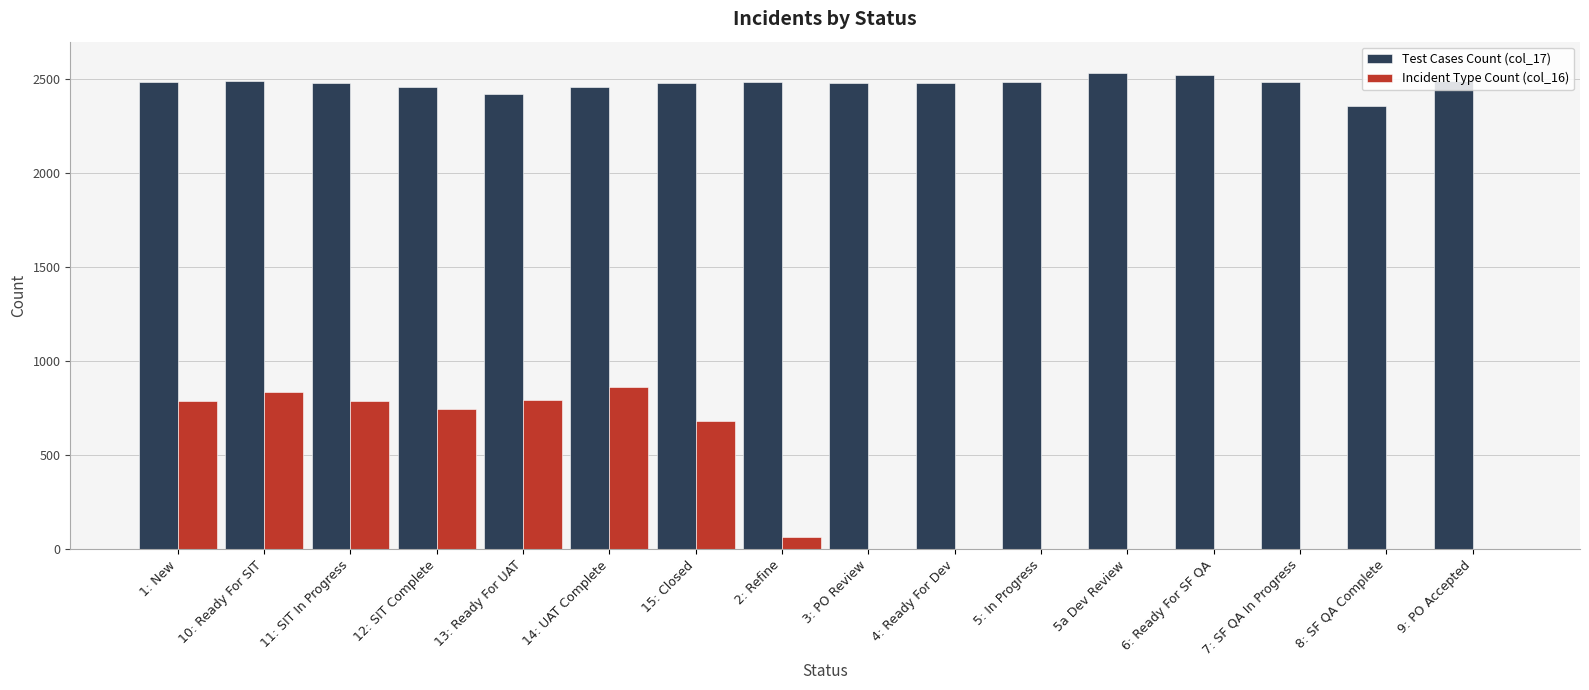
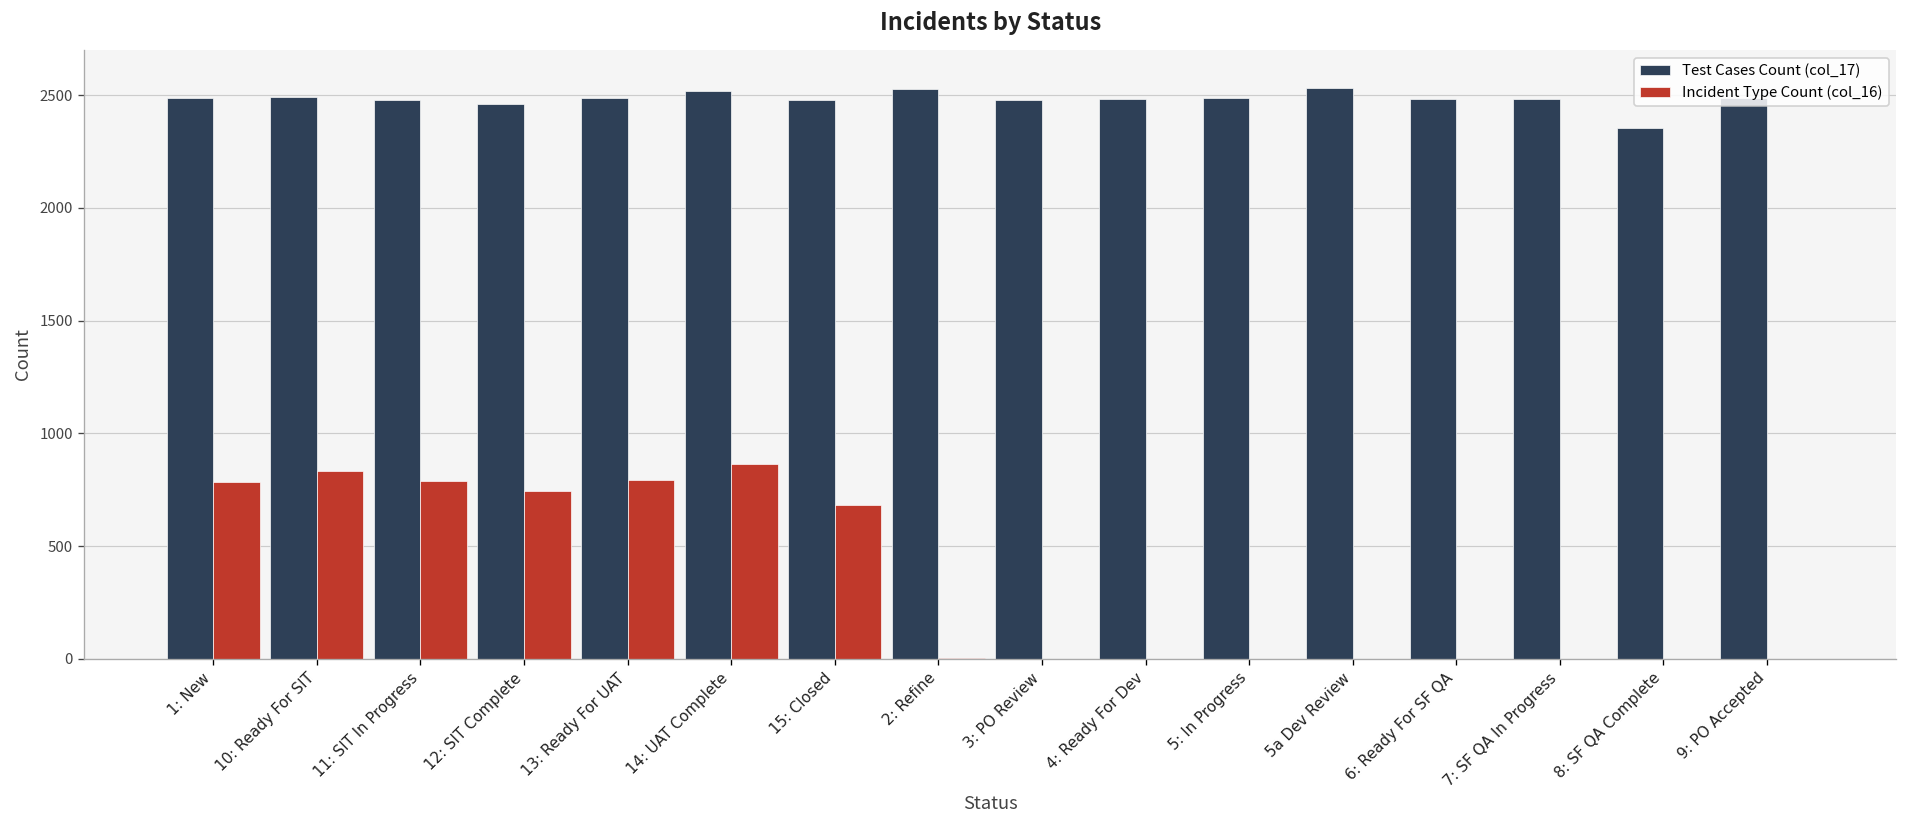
  {
    "Test Cases Count (col_17)": {
      "1: New": 2490,
      "10: Ready For SIT": 2490,
      "11: SIT In Progress": 2480,
      "12: SIT Complete": 2460,
-     "13: Ready For UAT": 2420,
-     "14: UAT Complete": 2460,
+     "13: Ready For UAT": 2490,
+     "14: UAT Complete": 2520,
      "15: Closed": 2480,
-     "2: Refine": 2480,
+     "2: Refine": 2530,
      "3: PO Review": 2480,
      "4: Ready For Dev": 2480,
      "5: In Progress": 2490,
      "5a Dev Review": 2530,
-     "6: Ready For SF QA": 2530,
+     "6: Ready For SF QA": 2480,
      "7: SF QA In Progress": 2480,
      "8: SF QA Complete": 2360
    },
    "Incident Type Count (col_16)": {
      "1: New": 790,
      "10: Ready For SIT": 830,
      "11: SIT In Progress": 790,
      "12: SIT Complete": 740,
      "13: Ready For UAT": 790,
      "14: UAT Complete": 860,
      "15: Closed": 680,
-     "2: Refine": 70,
+     "2: Refine": 10,
      "3: PO Review": 0,
      "4: Ready For Dev": 0,
      "5: In Progress": 0,
      "5a Dev Review": 0,
      "6: Ready For SF QA": 0,
      "7: SF QA In Progress": 0,
      "8: SF QA Complete": 0,
      "9: PO Accepted": 0
    }
  }
